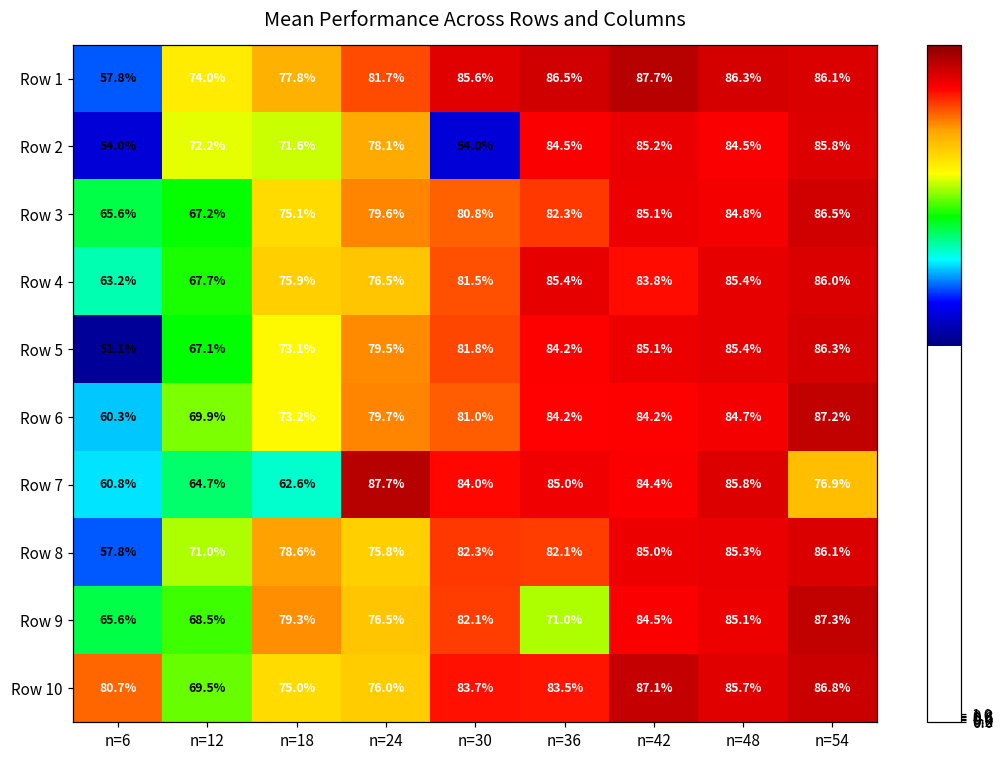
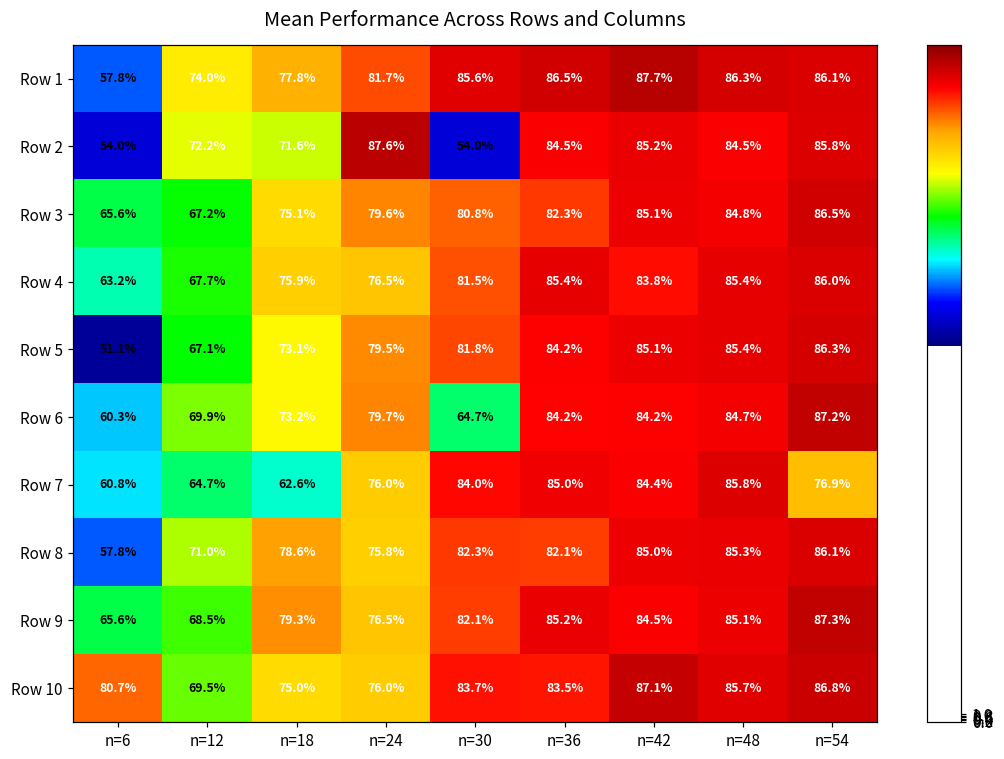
  {
    "Row 1": {
      "n=6": "57.8%",
      "n=12": "74.0%",
      "n=18": "77.8%",
      "n=24": "81.7%",
      "n=30": "85.6%",
      "n=36": "86.5%",
      "n=42": "87.7%",
      "n=48": "86.3%",
      "n=54": "86.1%"
    },
    "Row 2": {
      "n=6": "54.0%",
      "n=12": "72.2%",
      "n=18": "71.6%",
-     "n=24": "78.1%",
+     "n=24": "87.6%",
      "n=30": "54.0%",
      "n=36": "84.5%",
      "n=42": "85.2%",
      "n=48": "84.5%",
      "n=54": "85.8%"
    },
    "Row 3": {
      "n=6": "65.6%",
      "n=12": "67.2%",
      "n=18": "75.1%",
      "n=24": "79.6%",
      "n=30": "80.8%",
      "n=36": "82.3%",
      "n=42": "85.1%",
      "n=48": "84.8%",
      "n=54": "86.5%"
    },
    "Row 4": {
      "n=6": "63.2%",
      "n=12": "67.7%",
      "n=18": "75.9%",
      "n=24": "76.5%",
      "n=30": "81.5%",
      "n=36": "85.4%",
      "n=42": "83.8%",
      "n=48": "85.4%",
      "n=54": "86.0%"
    },
    "Row 5": {
      "n=6": "51.1%",
      "n=12": "67.1%",
      "n=18": "73.1%",
      "n=24": "79.5%",
      "n=30": "81.8%",
      "n=36": "84.2%",
      "n=42": "85.1%",
      "n=48": "85.4%",
      "n=54": "86.3%"
    },
    "Row 6": {
      "n=6": "60.3%",
      "n=12": "69.9%",
      "n=18": "73.2%",
      "n=24": "79.7%",
-     "n=30": "81.0%",
+     "n=30": "64.7%",
      "n=36": "84.2%",
      "n=42": "84.2%",
      "n=48": "84.7%",
      "n=54": "87.2%"
    },
    "Row 7": {
      "n=6": "60.8%",
      "n=12": "64.7%",
      "n=18": "62.6%",
-     "n=24": "87.7%",
+     "n=24": "76.0%",
      "n=30": "84.0%",
      "n=36": "85.0%",
      "n=42": "84.4%",
      "n=48": "85.8%",
      "n=54": "76.9%"
    },
    "Row 8": {
      "n=6": "57.8%",
      "n=12": "71.0%",
      "n=18": "78.6%",
      "n=24": "75.8%",
      "n=30": "82.3%",
      "n=36": "82.1%",
      "n=42": "85.0%",
      "n=48": "85.3%",
      "n=54": "86.1%"
    },
    "Row 9": {
      "n=6": "65.6%",
      "n=12": "68.5%",
      "n=18": "79.3%",
      "n=24": "76.5%",
      "n=30": "82.1%",
-     "n=36": "71.0%",
+     "n=36": "85.2%",
      "n=42": "84.5%",
      "n=48": "85.1%",
      "n=54": "87.3%"
    },
    "Row 10": {
      "n=6": "80.7%",
      "n=12": "69.5%",
      "n=18": "75.0%",
      "n=24": "76.0%",
      "n=30": "83.7%",
      "n=36": "83.5%",
      "n=42": "87.1%",
      "n=48": "85.7%",
      "n=54": "86.8%"
    }
  }
